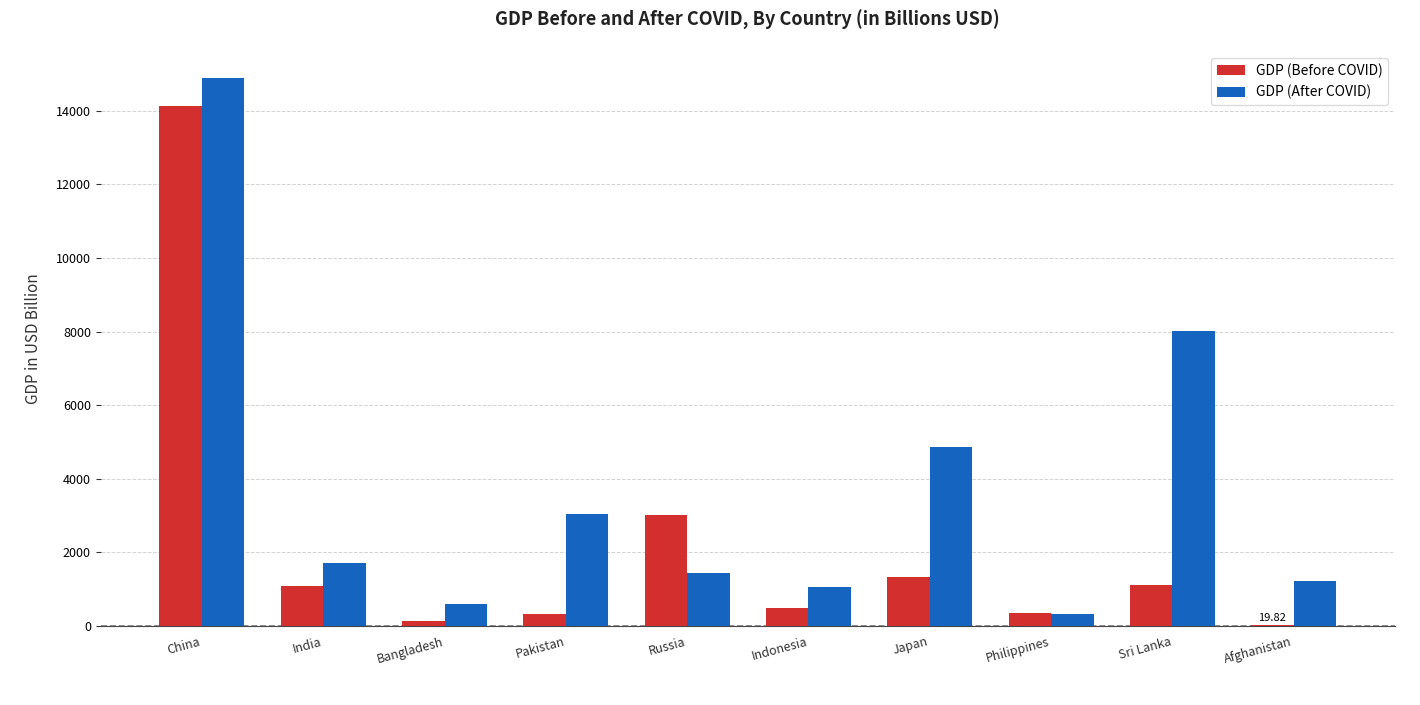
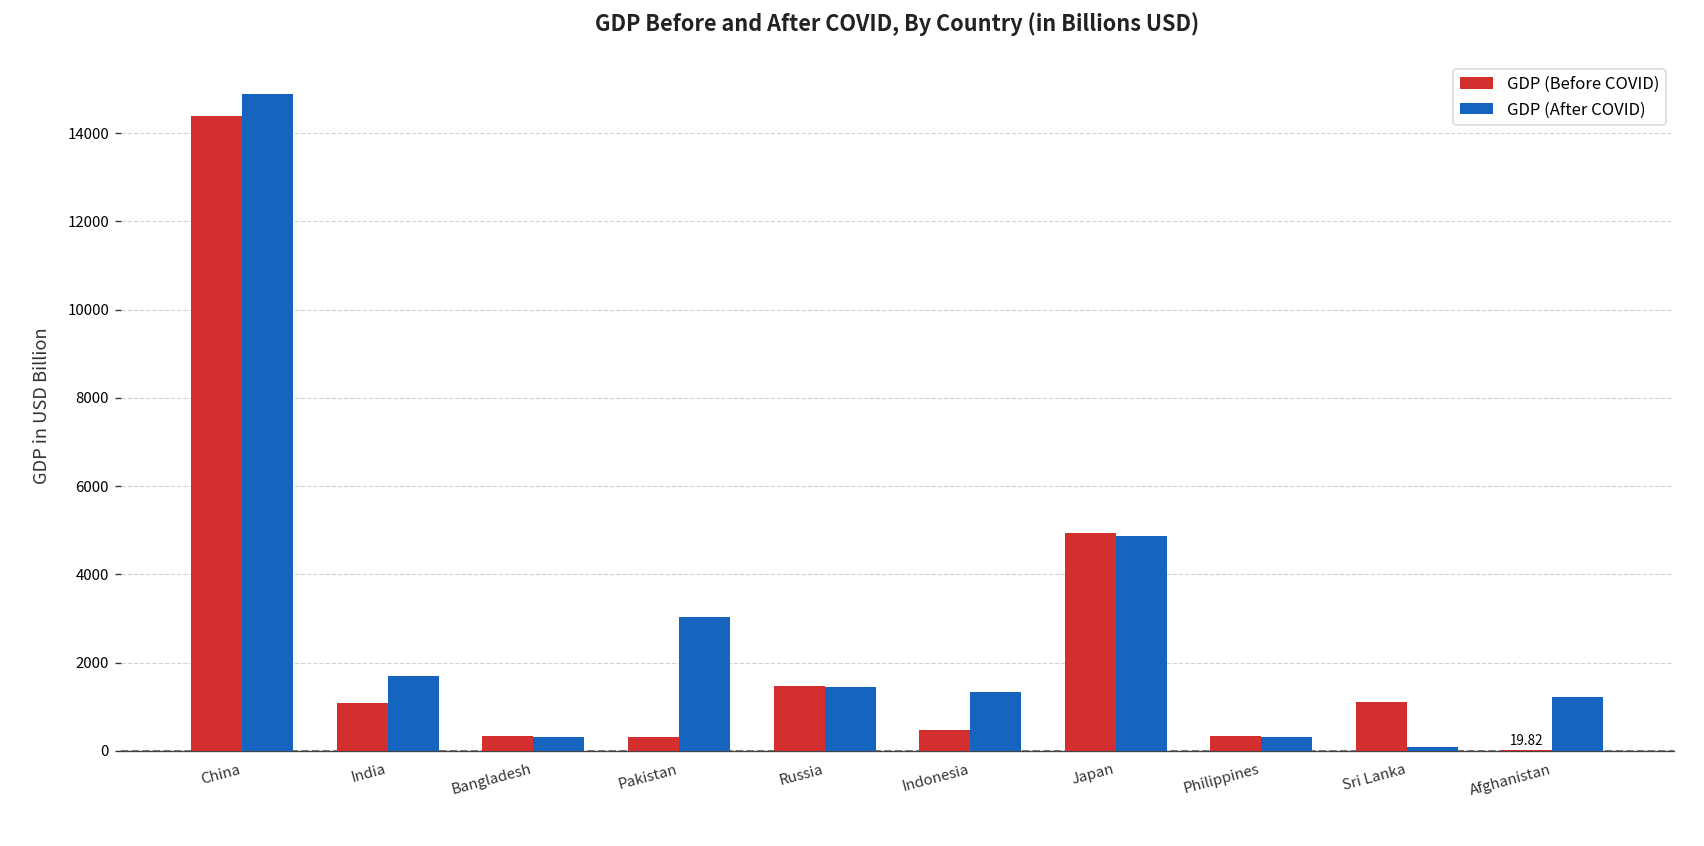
  {
    "GDP (Before COVID)": {
-     "China": 14100,
+     "China": 14400,
      "India": 1100,
-     "Bangladesh": 100,
+     "Bangladesh": 300,
      "Pakistan": 300,
-     "Russia": 3000,
+     "Russia": 1500,
      "Indonesia": 500,
-     "Japan": 1300,
+     "Japan": 4900,
      "Philippines": 300,
      "Sri Lanka": 1100
    },
    "GDP (After COVID)": {
      "China": 14900,
      "India": 1700,
-     "Bangladesh": 600,
+     "Bangladesh": 300,
      "Pakistan": 3000,
      "Russia": 1400,
-     "Indonesia": 1100,
+     "Indonesia": 1300,
      "Japan": 4900,
      "Philippines": 300,
-     "Sri Lanka": 8000,
+     "Sri Lanka": 100,
      "Afghanistan": 1200
    }
  }
